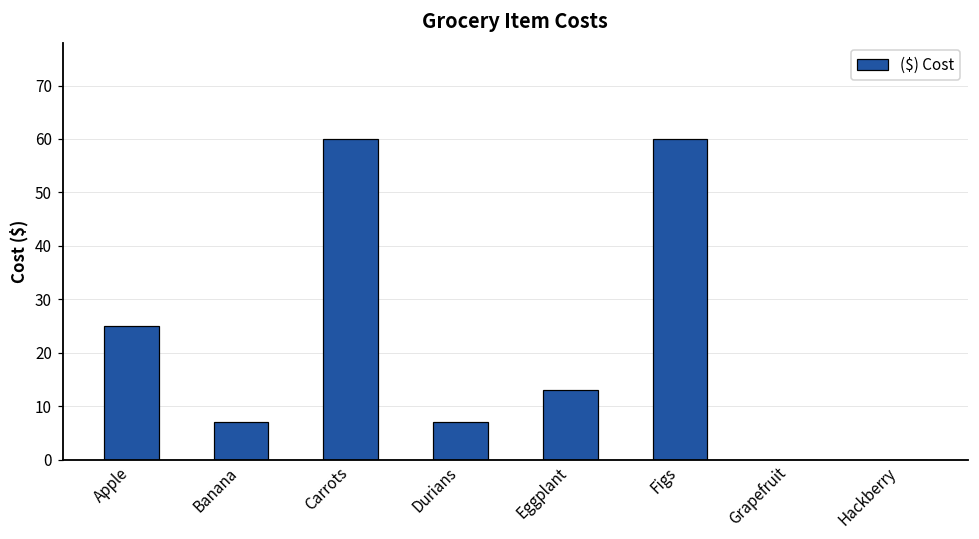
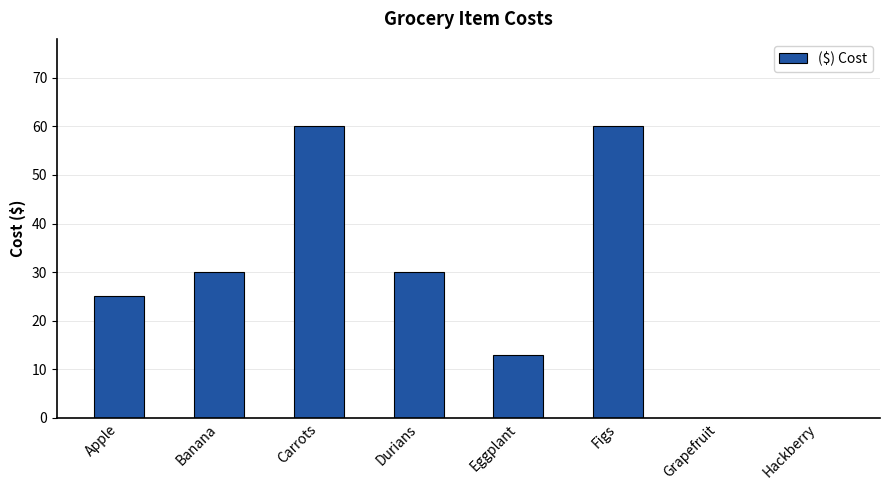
  {
    "Apple": 25,
-   "Banana": 7,
+   "Banana": 30,
    "Carrots": 60,
-   "Durians": 7,
+   "Durians": 30,
    "Eggplant": 13,
    "Figs": 60,
    "Grapefruit": 0,
    "Hackberry": 0
  }
